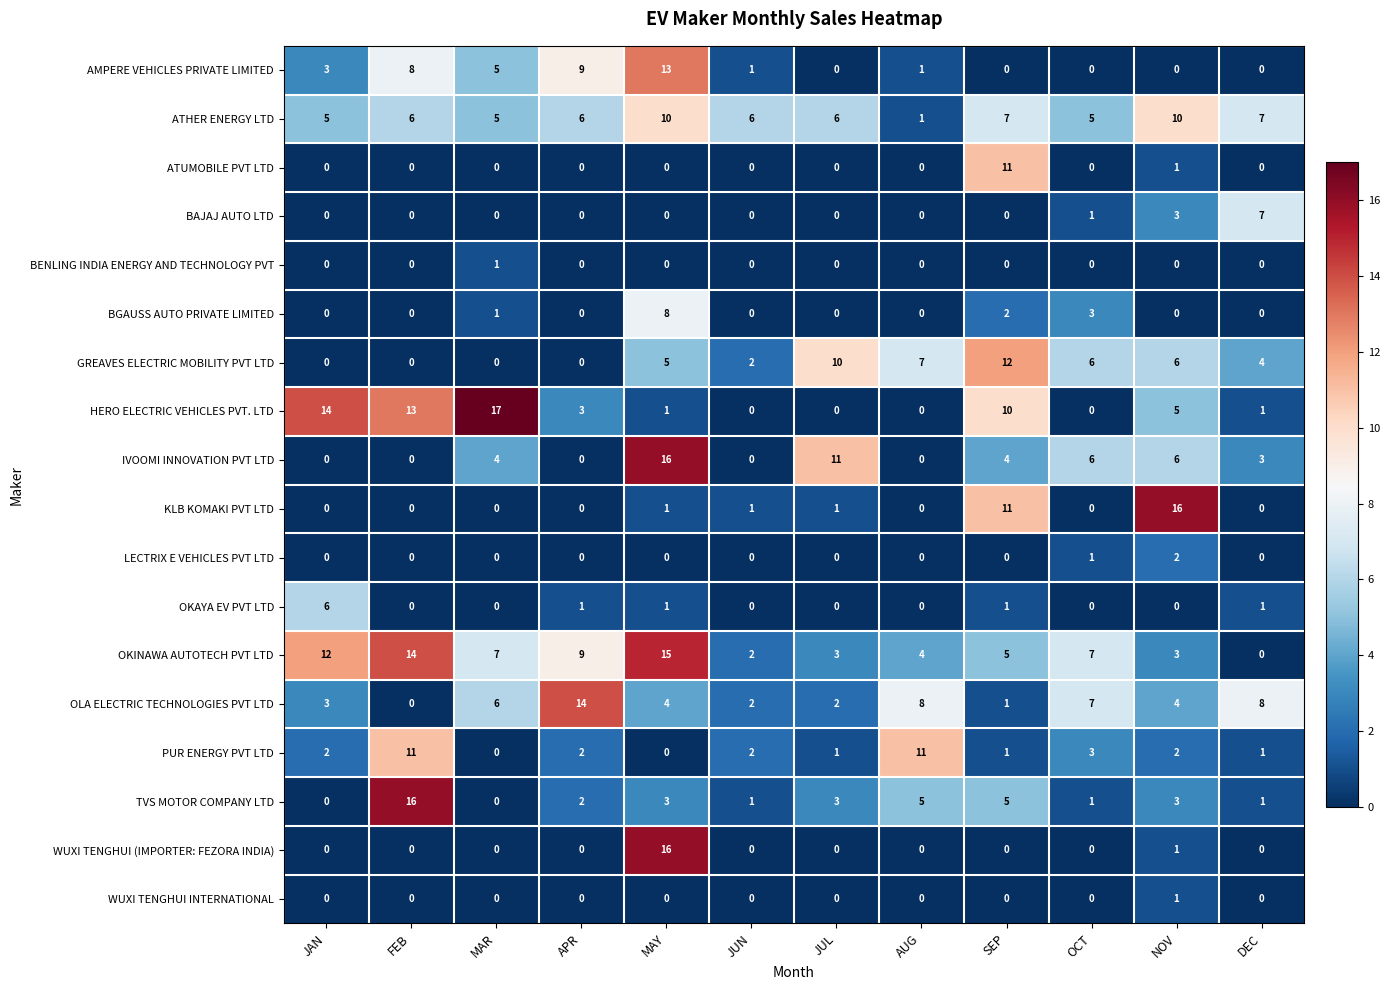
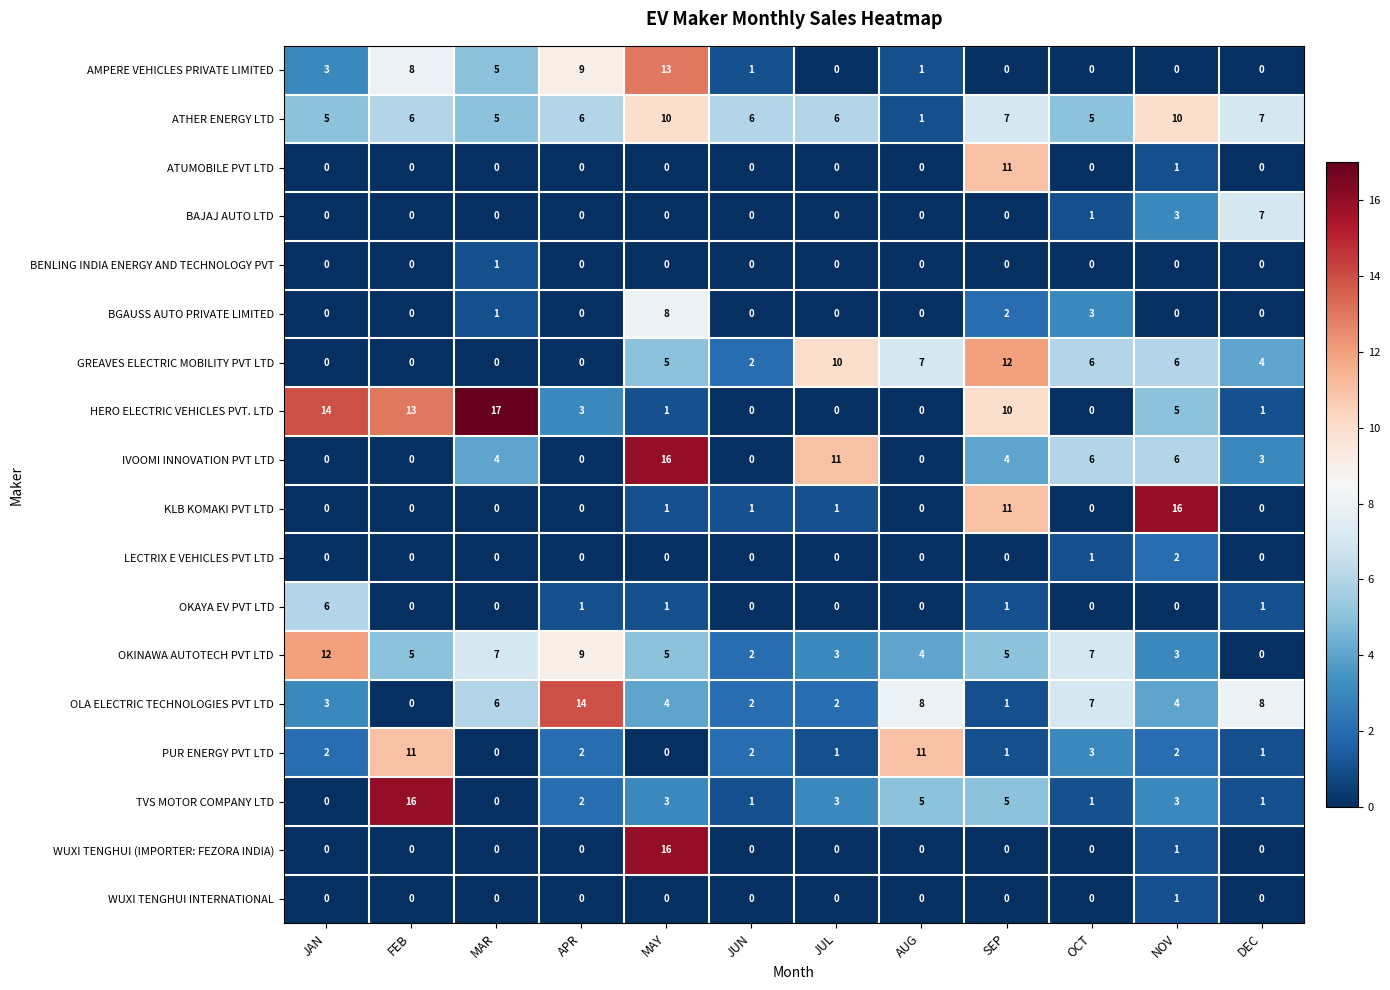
  {
    "OKINAWA AUTOTECH PVT LTD": {
      "JAN": 12,
-     "FEB": 14,
+     "FEB": 5,
      "MAR": 7,
      "APR": 9,
-     "MAY": 15,
+     "MAY": 5,
      "JUN": 2,
      "JUL": 3,
      "AUG": 4,
      "SEP": 5,
      "OCT": 7,
      "NOV": 3,
      "DEC": 0
    }
  }
